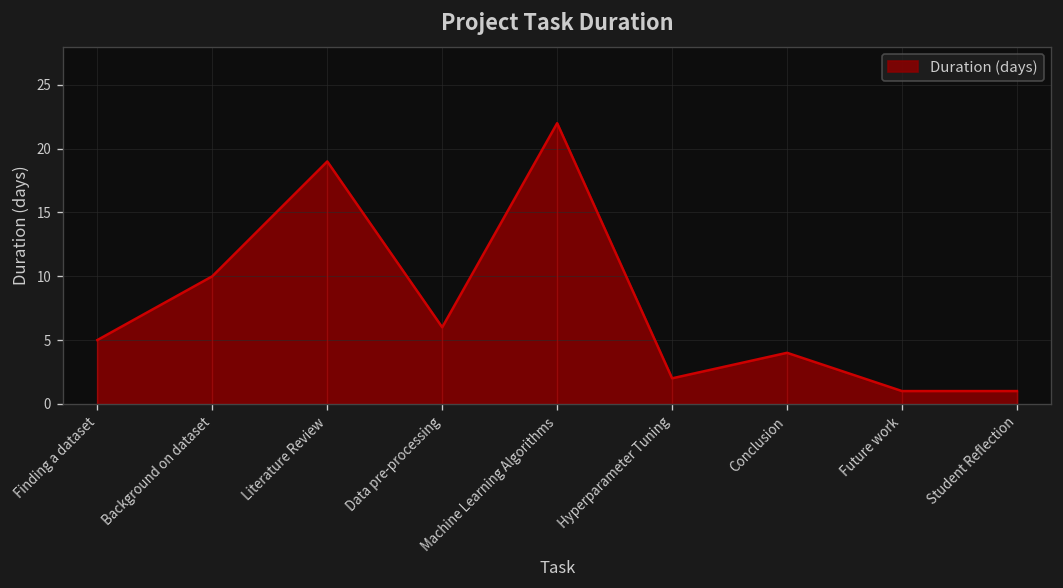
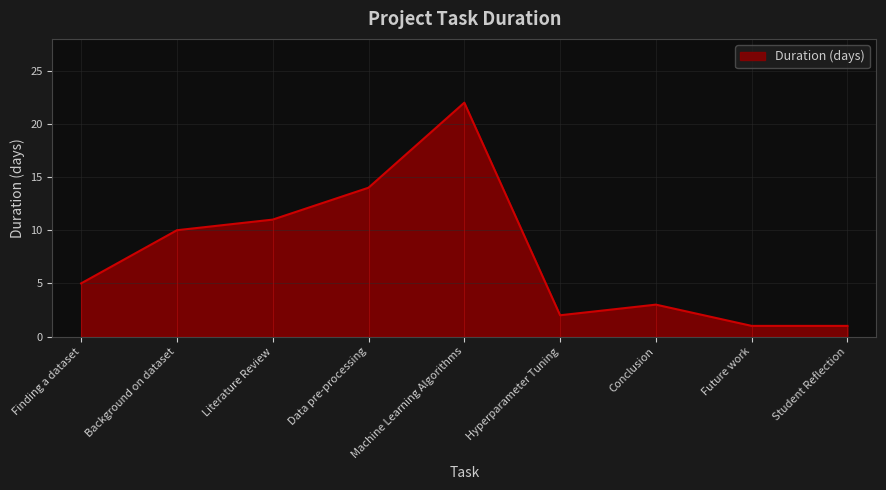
  {
    "Finding a dataset": 5,
    "Background on dataset": 10,
-   "Literature Review": 19,
-   "Data pre-processing": 6,
+   "Literature Review": 11,
+   "Data pre-processing": 14,
    "Machine Learning Algorithms": 22,
    "Hyperparameter Tuning": 2,
-   "Conclusion": 4,
+   "Conclusion": 3,
    "Future work": 1,
    "Student Reflection": 1
  }
